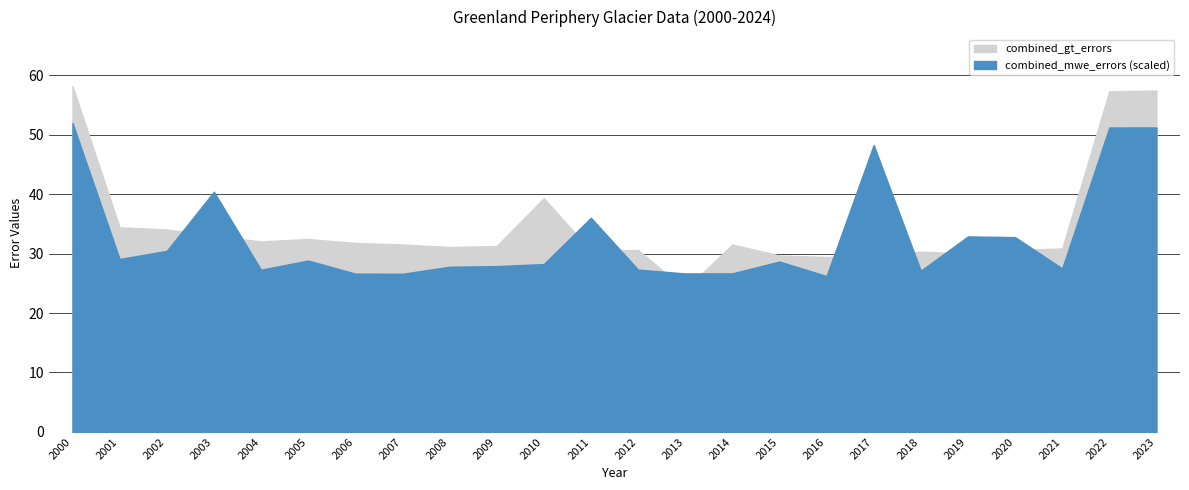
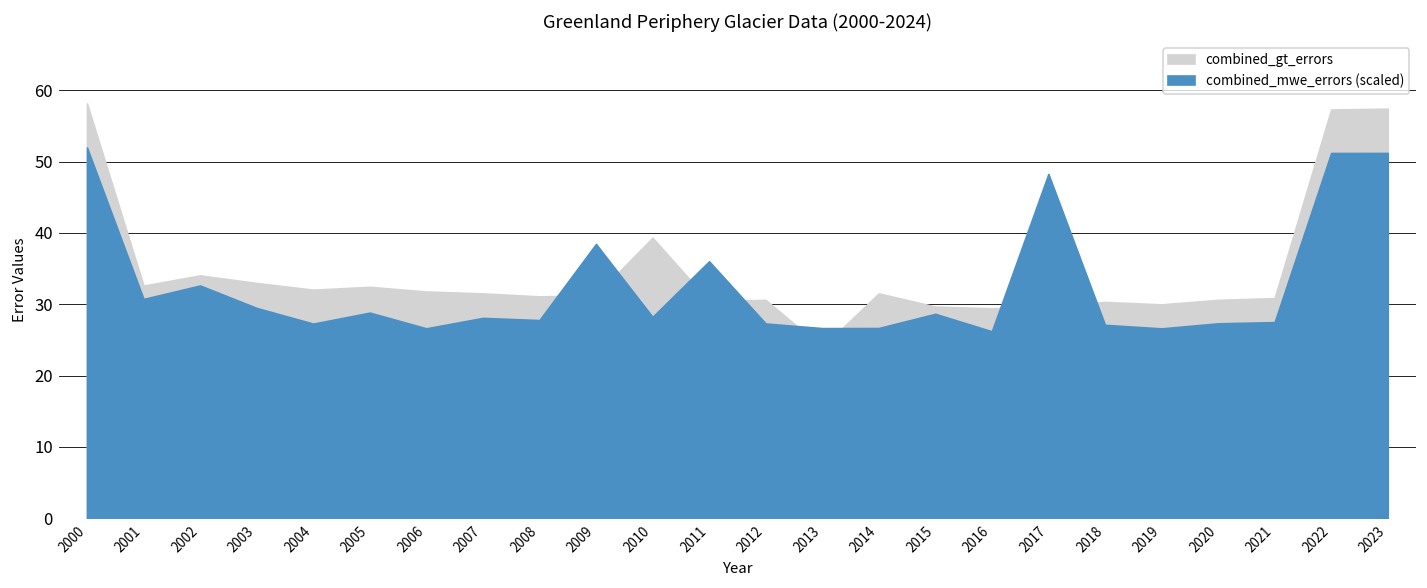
  {
    "combined_gt_errors": {
      "2000": 58,
-     "2001": 34,
+     "2001": 33,
      "2002": 34,
      "2004": 32,
      "2005": 32,
      "2006": 32,
      "2007": 32,
      "2008": 31,
      "2010": 39,
      "2012": 31,
      "2014": 32,
      "2015": 30,
      "2016": 29,
      "2018": 30,
      "2021": 31,
      "2022": 57,
      "2023": 57
    },
    "combined_mwe_errors (scaled)": {
      "2000": 52,
-     "2001": 29,
-     "2002": 30,
-     "2003": 40,
+     "2001": 31,
+     "2002": 33,
+     "2003": 29,
      "2004": 27,
      "2005": 29,
      "2006": 27,
-     "2007": 27,
+     "2007": 28,
      "2008": 28,
-     "2009": 28,
+     "2009": 38,
      "2010": 28,
      "2011": 36,
      "2012": 27,
      "2013": 27,
      "2014": 27,
      "2015": 29,
      "2016": 26,
      "2017": 48,
      "2018": 27,
-     "2019": 33,
-     "2020": 33,
+     "2019": 27,
+     "2020": 27,
      "2021": 27,
      "2022": 51,
      "2023": 51
    }
  }
